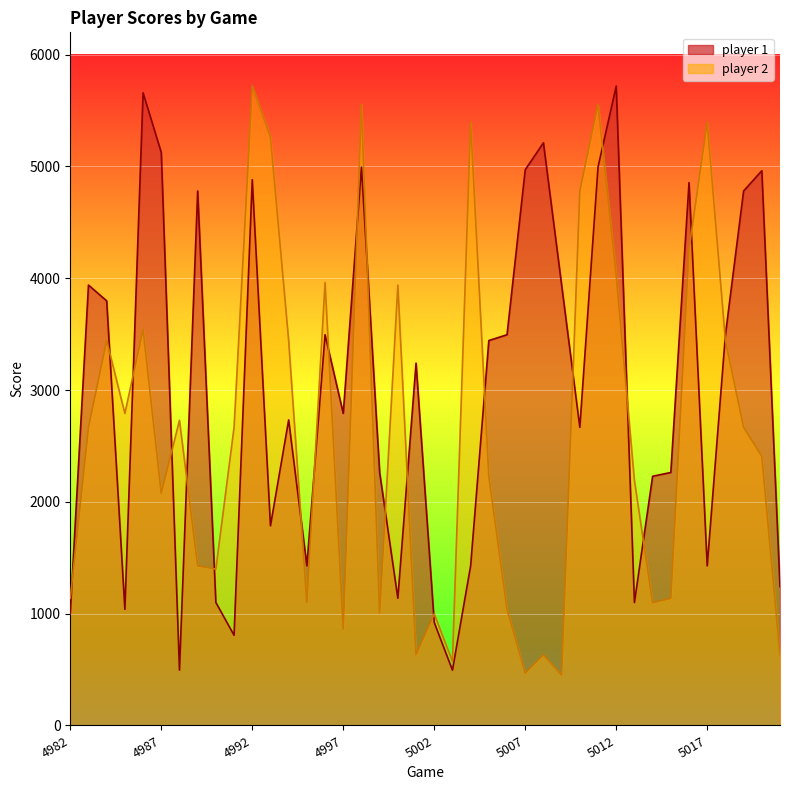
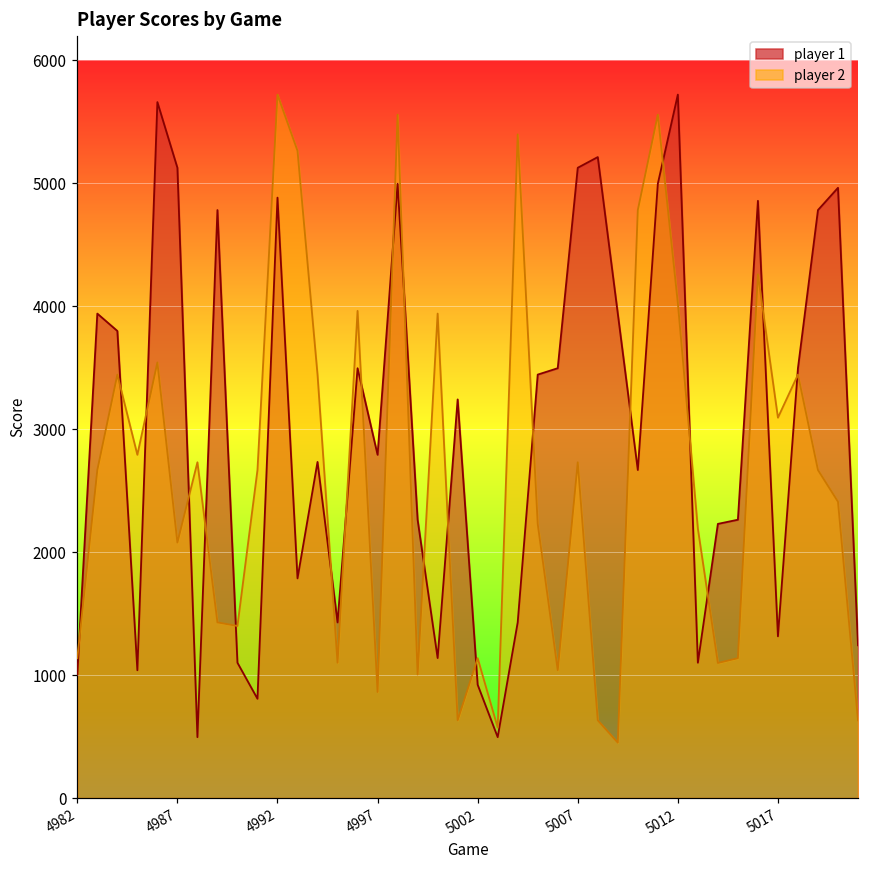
  {
    "player 1": {
      "4982": 1000,
      "4987": 5130,
      "4992": 4880,
      "4997": 2790,
      "5002": 920,
-     "5007": 4970,
+     "5007": 5130,
      "5012": 5720,
-     "5017": 1430
+     "5017": 1320
    },
    "player 2": {
      "4982": 1140,
      "4987": 2080,
      "4992": 5720,
      "4997": 860,
-     "5002": 1000,
-     "5007": 470,
+     "5002": 1140,
+     "5007": 2730,
      "5012": 4030,
-     "5017": 5400
+     "5017": 3090
    }
  }
